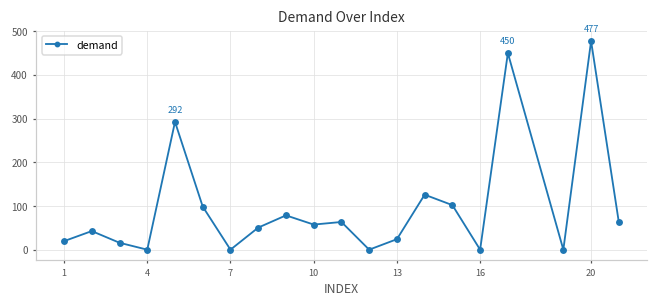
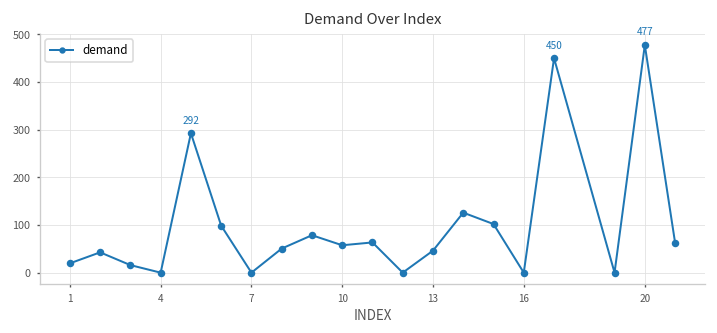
  {
    "1": 20,
    "4": 0,
    "7": 0,
    "10": 60,
-   "13": 20,
+   "13": 50,
    "16": 0
  }
